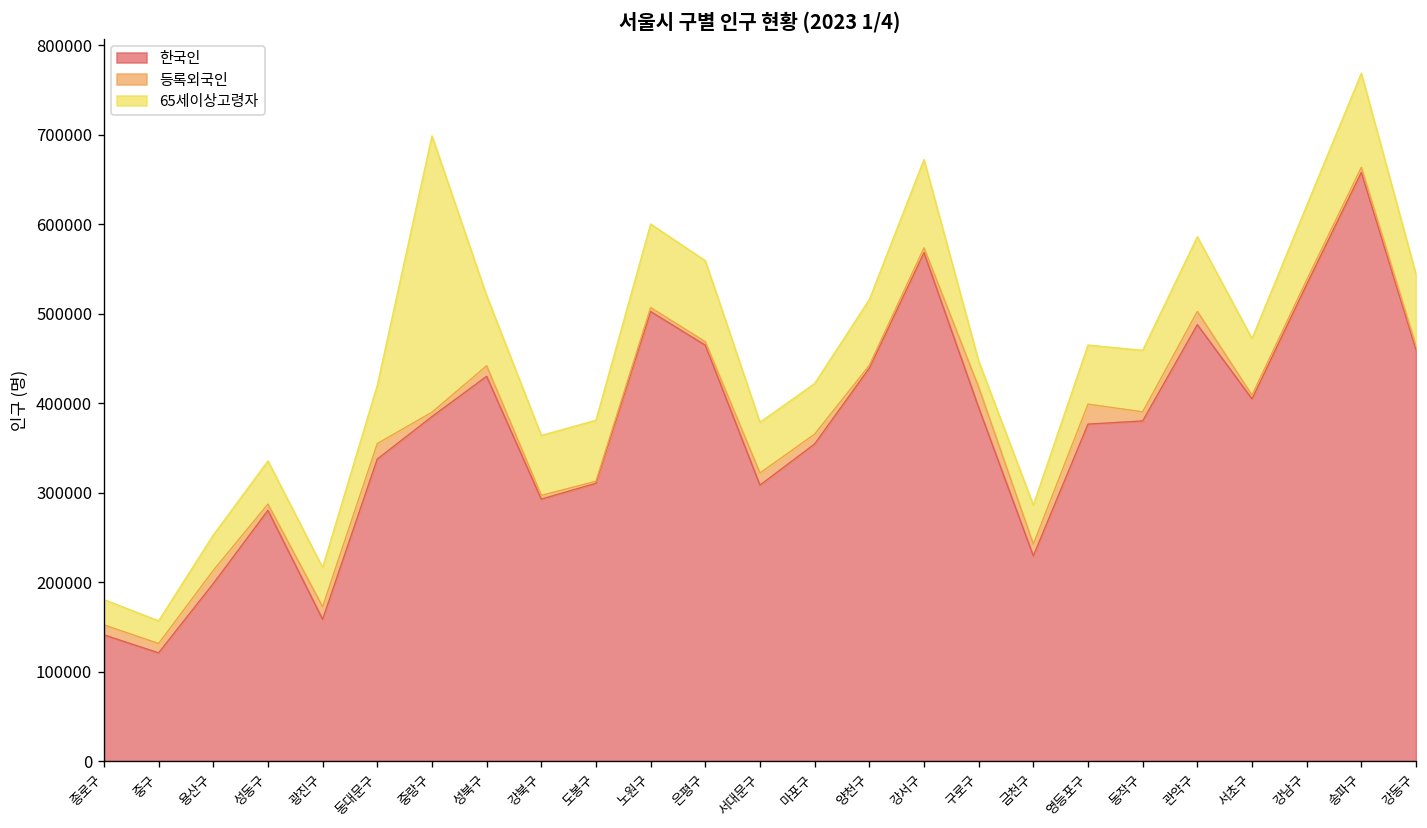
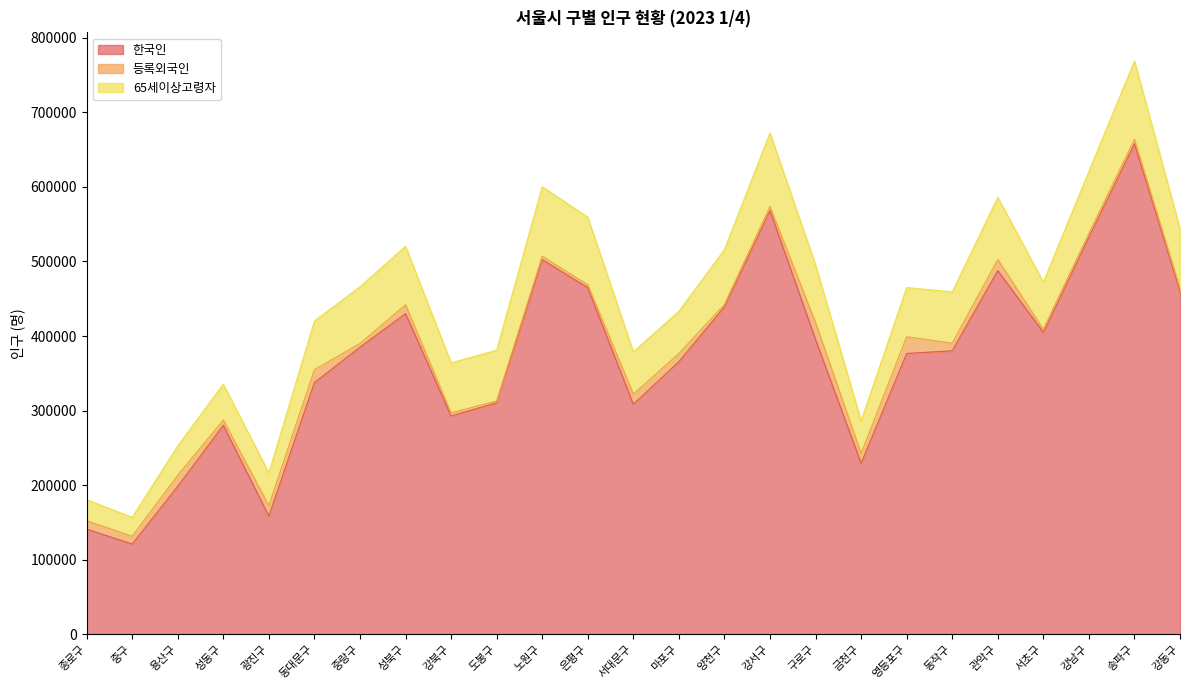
  {
    "한국인": {
      "종로구": 140000,
      "중구": 120000,
      "용산구": 200000,
      "성동구": 280000,
      "광진구": 160000,
      "동대문구": 340000,
      "중랑구": 390000,
      "성북구": 430000,
      "강북구": 290000,
      "노원구": 500000,
      "은평구": 460000,
      "서대문구": 310000,
-     "마포구": 350000,
+     "마포구": 370000,
      "강서구": 570000,
      "구로구": 400000,
      "금천구": 230000,
      "영등포구": 380000,
      "동작구": 380000,
      "관악구": 490000,
      "서초구": 400000,
      "강남구": 530000,
      "송파구": 660000,
      "강동구": 460000
    },
    "등록외국인": {
      "종로구": 10000,
      "중구": 10000,
      "용산구": 10000,
      "성동구": 10000,
      "광진구": 10000,
      "동대문구": 20000,
      "중랑구": 0,
      "성북구": 10000,
      "강북구": 0,
      "노원구": 0,
      "은평구": 0,
      "서대문구": 10000,
      "마포구": 10000,
      "강서구": 10000,
      "구로구": 20000,
      "금천구": 10000,
      "영등포구": 20000,
      "동작구": 10000,
      "관악구": 10000,
      "서초구": 0,
      "강남구": 10000,
      "송파구": 10000,
      "강동구": 0
    },
    "65세이상고령자": {
      "종로구": 30000,
      "중구": 30000,
      "용산구": 40000,
      "성동구": 50000,
      "광진구": 40000,
      "동대문구": 70000,
-     "중랑구": 310000,
+     "중랑구": 80000,
      "성북구": 80000,
      "강북구": 70000,
      "도봉구": 70000,
      "노원구": 90000,
      "은평구": 90000,
      "서대문구": 60000,
      "마포구": 60000,
      "양천구": 70000,
      "강서구": 100000,
-     "구로구": 30000,
+     "구로구": 80000,
      "금천구": 40000,
      "영등포구": 70000,
      "동작구": 70000,
      "관악구": 80000,
      "서초구": 60000,
      "강남구": 80000,
      "송파구": 110000,
      "강동구": 80000
    }
  }
